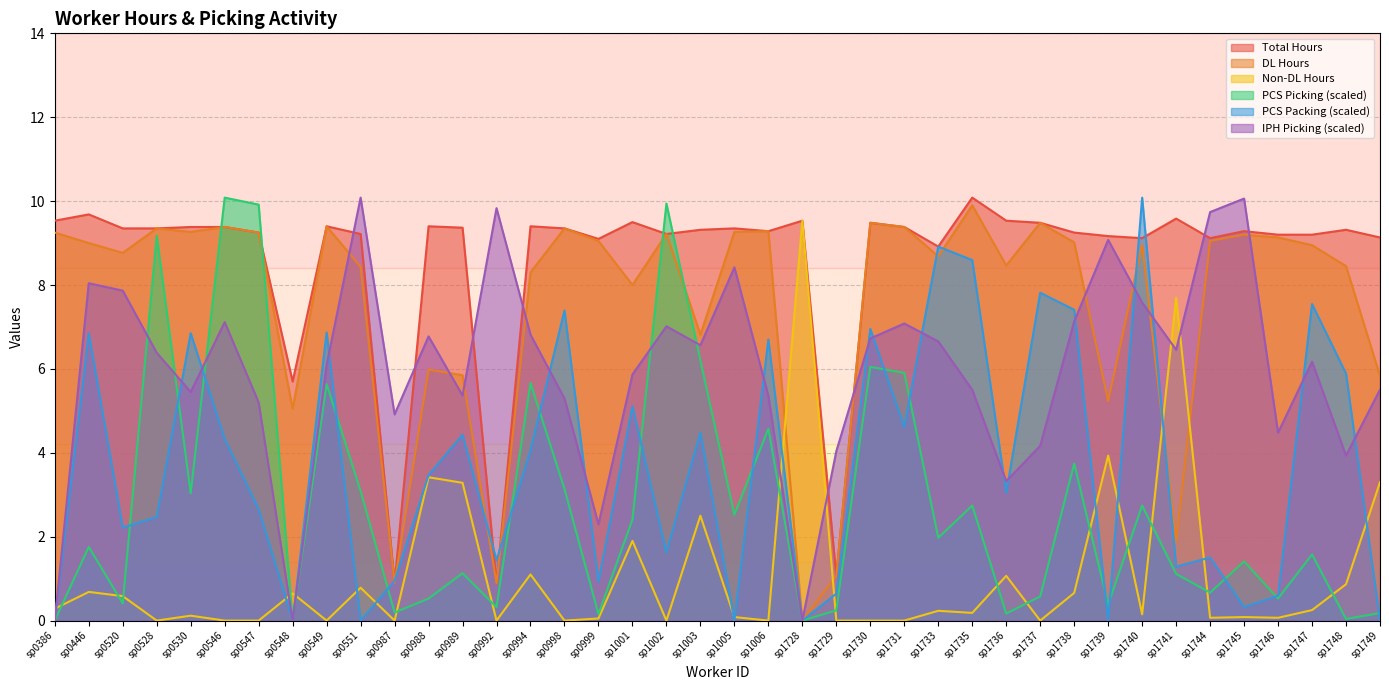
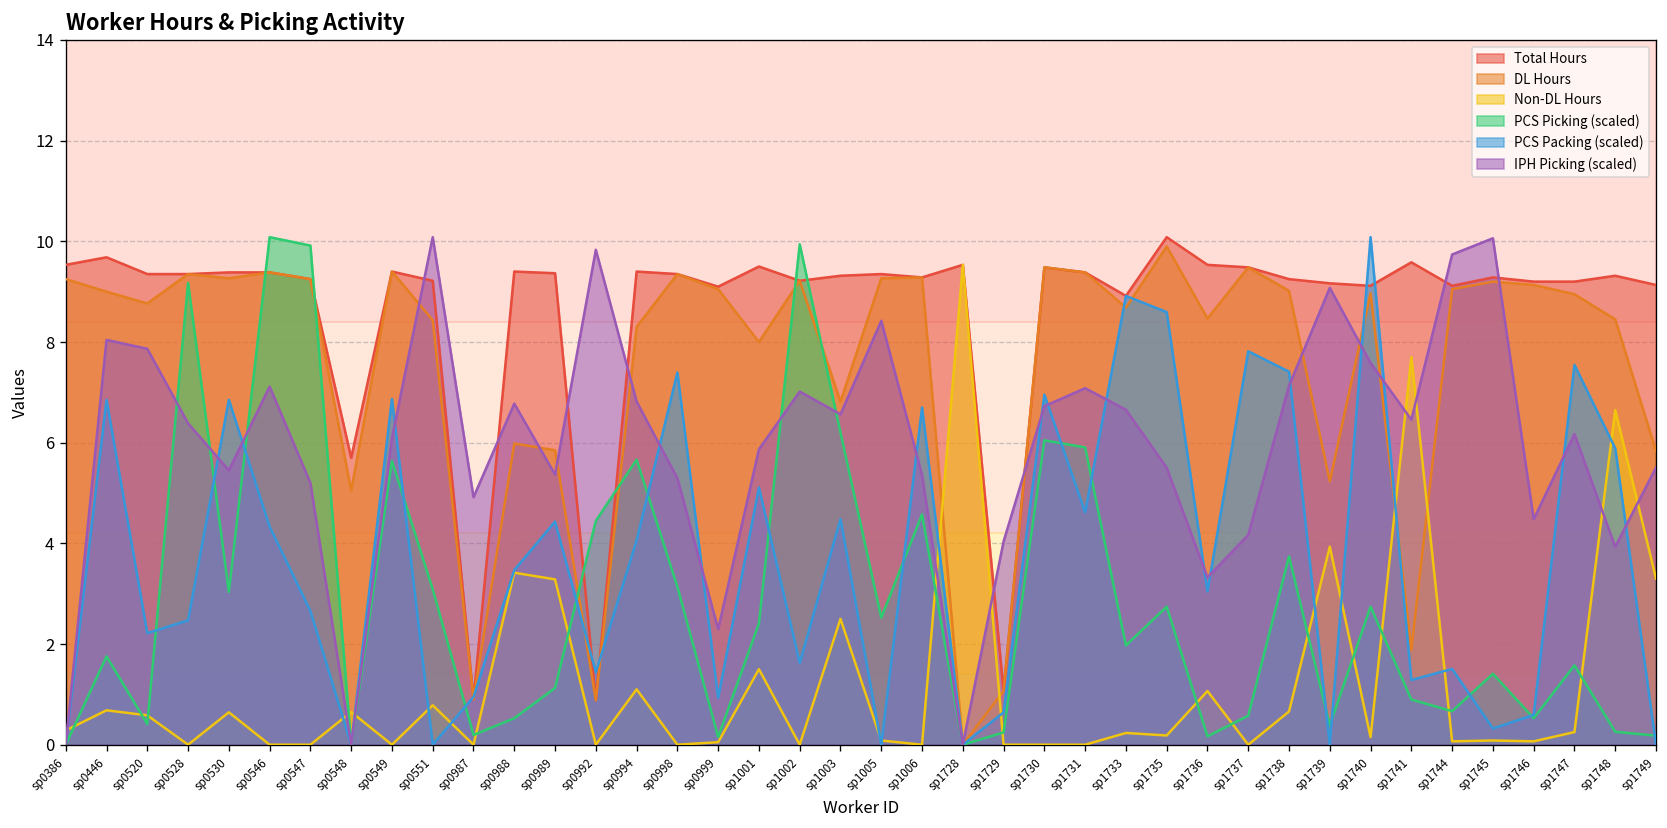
  {
    "Non-DL Hours": {
      "sp0386": 0.3,
      "sp0446": 0.7,
      "sp0520": 0.6,
      "sp0528": 0.0,
-     "sp0530": 0.1,
+     "sp0530": 0.6,
      "sp0546": 0.0,
      "sp0547": 0.0,
      "sp0548": 0.6,
      "sp0549": 0.0,
      "sp0551": 0.8,
      "sp0987": 0.0,
      "sp0989": 3.3,
      "sp0992": 0.0,
      "sp0994": 1.1,
      "sp0998": 0.0,
      "sp0999": 0.1,
-     "sp1001": 1.9,
+     "sp1001": 1.5,
      "sp1002": 0.0,
      "sp1003": 2.5,
      "sp1005": 0.1,
      "sp1006": 0.0,
      "sp1729": 0.0,
      "sp1730": 0.0,
      "sp1731": 0.0,
      "sp1733": 0.2,
      "sp1735": 0.2,
      "sp1736": 1.1,
      "sp1737": 0.0,
      "sp1738": 0.7,
      "sp1739": 3.9,
      "sp1740": 0.2,
      "sp1741": 7.7,
      "sp1744": 0.1,
      "sp1745": 0.1,
      "sp1746": 0.1,
      "sp1747": 0.3,
-     "sp1748": 0.9,
+     "sp1748": 6.6,
      "sp1749": 3.3
    },
    "PCS Picking (scaled)": {
      "sp0446": 1.8,
      "sp0520": 0.4,
      "sp0528": 9.2,
      "sp0530": 3.0,
      "sp0546": 10.1,
      "sp0547": 9.9,
      "sp0549": 5.6,
      "sp0551": 3.1,
      "sp0987": 0.2,
      "sp0988": 0.5,
      "sp0989": 1.1,
-     "sp0992": 0.3,
+     "sp0992": 4.4,
      "sp0994": 5.7,
      "sp0998": 3.1,
      "sp0999": 0.2,
      "sp1001": 2.4,
      "sp1002": 9.9,
      "sp1003": 6.2,
      "sp1005": 2.5,
      "sp1006": 4.6,
      "sp1729": 0.2,
      "sp1730": 6.0,
      "sp1731": 5.9,
      "sp1733": 2.0,
      "sp1735": 2.7,
      "sp1736": 0.2,
      "sp1737": 0.6,
      "sp1738": 3.7,
      "sp1739": 0.4,
      "sp1740": 2.7,
-     "sp1741": 1.1,
+     "sp1741": 0.9,
      "sp1744": 0.7,
      "sp1745": 1.4,
      "sp1746": 0.5,
      "sp1747": 1.6,
-     "sp1748": 0.0,
+     "sp1748": 0.3,
      "sp1749": 0.2
    },
    "PCS Packing (scaled)": {
      "sp0446": 6.9,
      "sp0520": 2.2,
      "sp0528": 2.5,
      "sp0530": 6.9,
      "sp0546": 4.3,
      "sp0547": 2.7,
      "sp0549": 6.9,
      "sp0551": 0.0,
      "sp0989": 4.4,
      "sp0992": 1.4,
      "sp0994": 4.1,
      "sp0998": 7.4,
      "sp0999": 0.9,
      "sp1001": 5.1,
      "sp1002": 1.6,
      "sp1003": 4.5,
      "sp1005": 0.0,
      "sp1006": 6.7,
      "sp1729": 0.6,
      "sp1730": 7.0,
      "sp1731": 4.6,
      "sp1735": 8.6,
      "sp1736": 3.0,
      "sp1737": 7.8,
      "sp1738": 7.4,
      "sp1739": 0.0,
      "sp1740": 10.1,
      "sp1741": 1.3,
      "sp1744": 1.5,
      "sp1745": 0.3,
      "sp1746": 0.6,
      "sp1747": 7.5,
      "sp1748": 5.9,
      "sp1749": 0.0
    },
    "IPH Picking (scaled)": {
      "sp0446": 8.0,
      "sp0520": 7.9,
      "sp0528": 6.4,
      "sp0530": 5.5,
      "sp0546": 7.1,
      "sp0547": 5.2,
      "sp0549": 6.1,
      "sp0551": 10.1,
      "sp0987": 4.9,
      "sp0988": 6.8,
      "sp0989": 5.4,
      "sp0992": 9.8,
      "sp0994": 6.8,
      "sp0998": 5.3,
      "sp0999": 2.3,
      "sp1001": 5.9,
      "sp1002": 7.0,
      "sp1003": 6.6,
      "sp1005": 8.4,
      "sp1006": 5.4,
      "sp1729": 4.0,
      "sp1730": 6.7,
      "sp1731": 7.1,
      "sp1733": 6.7,
      "sp1735": 5.5,
      "sp1736": 3.3,
      "sp1737": 4.2,
      "sp1738": 7.1,
      "sp1739": 9.1,
      "sp1740": 7.6,
      "sp1741": 6.5,
      "sp1744": 9.7,
      "sp1745": 10.1,
      "sp1746": 4.5,
      "sp1747": 6.2,
      "sp1748": 3.9,
      "sp1749": 5.5
    }
  }
